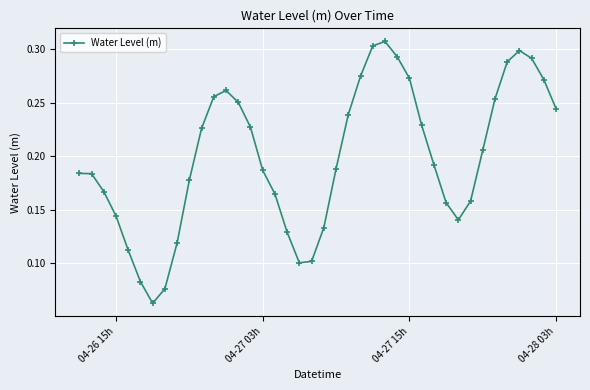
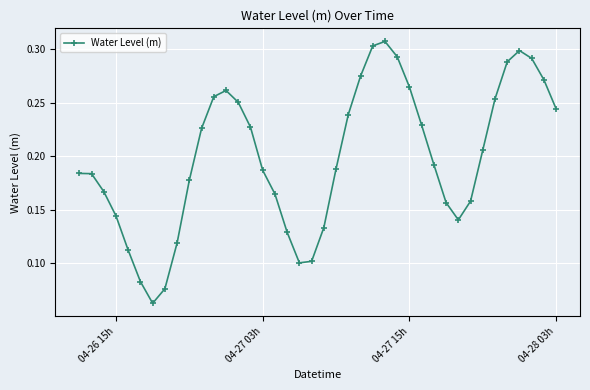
  {
    "04-26 15h": 0.144,
    "04-27 03h": 0.187,
-   "04-27 15h": 0.273,
+   "04-27 15h": 0.265,
    "04-28 03h": 0.244
  }
